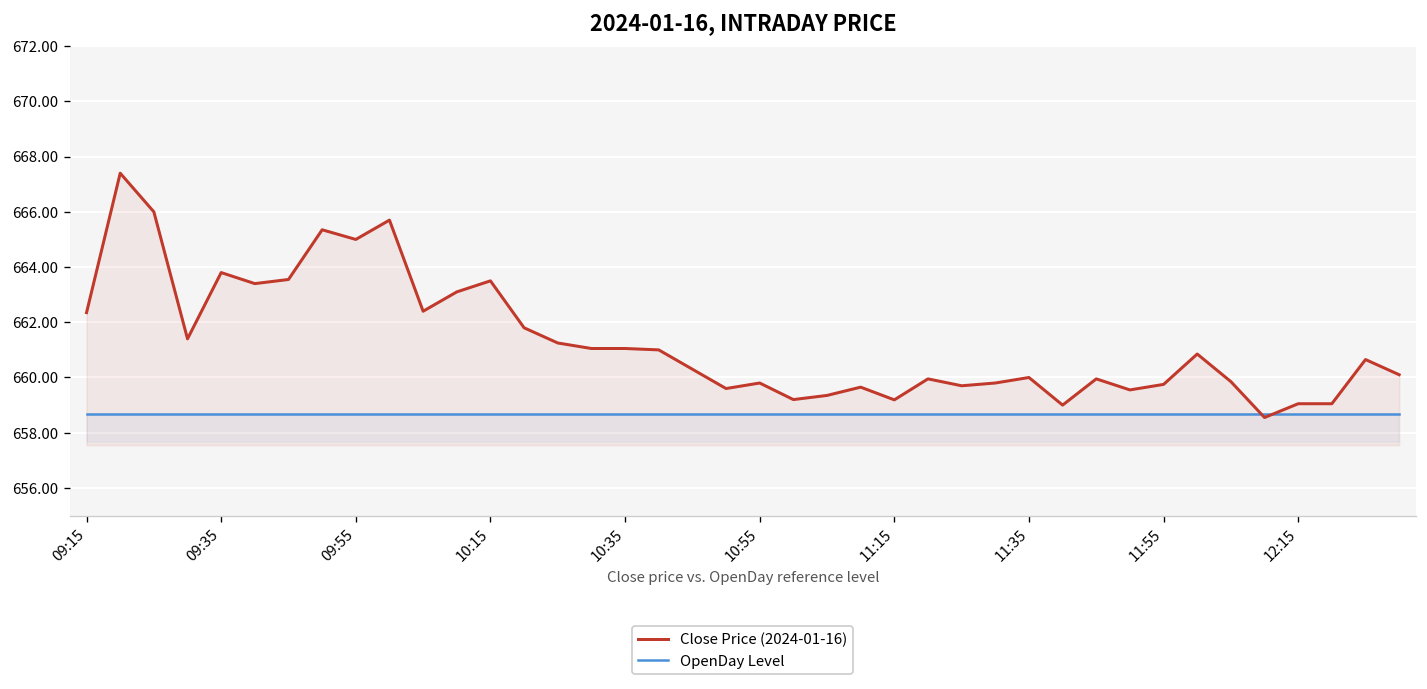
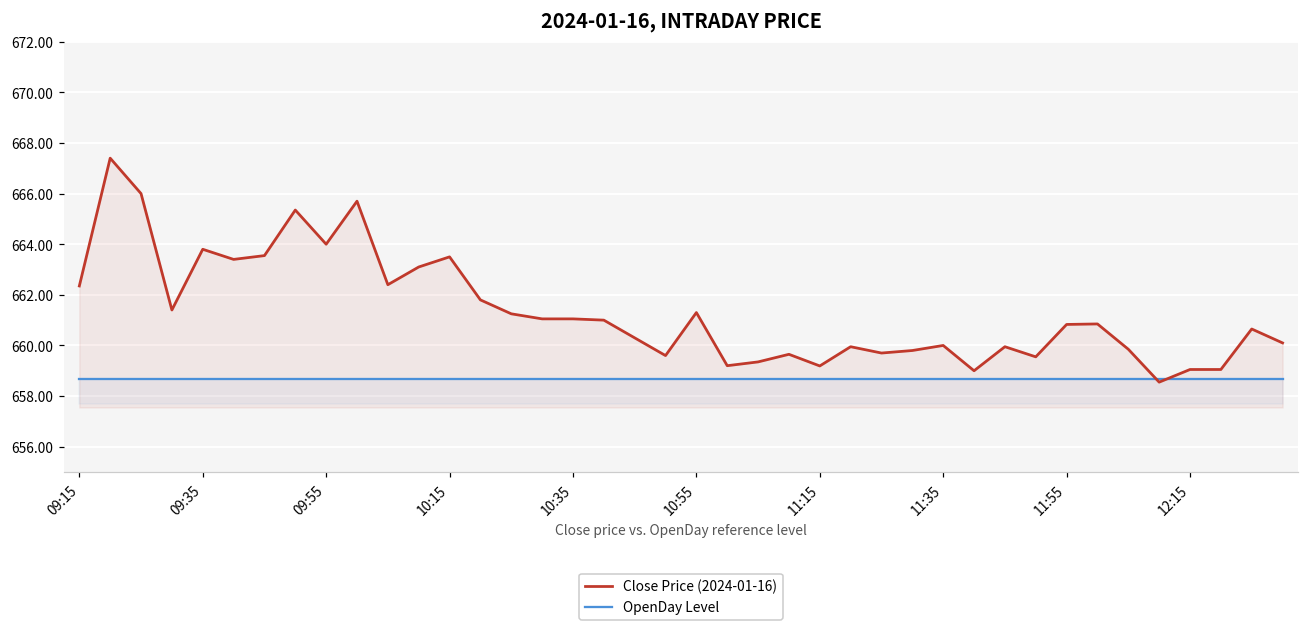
  {
    "Close Price (2024-01-16)": {
      "09:15": 662.4,
      "09:35": 663.8,
-     "09:55": 665,
+     "09:55": 664,
      "10:15": 663.5,
      "10:35": 661.1,
-     "10:55": 659.8,
+     "10:55": 661.3,
      "11:15": 659.2,
      "11:35": 660.0,
-     "11:55": 659.8,
+     "11:55": 660.8,
      "12:15": 659.1
    },
    "OpenDay Level": {
      "09:15": 658.7,
      "09:35": 658.7,
      "09:55": 658.7,
      "10:15": 658.7,
      "10:35": 658.7,
      "10:55": 658.7,
      "11:15": 658.7,
      "11:35": 658.7,
      "11:55": 658.7,
      "12:15": 658.7
    }
  }
